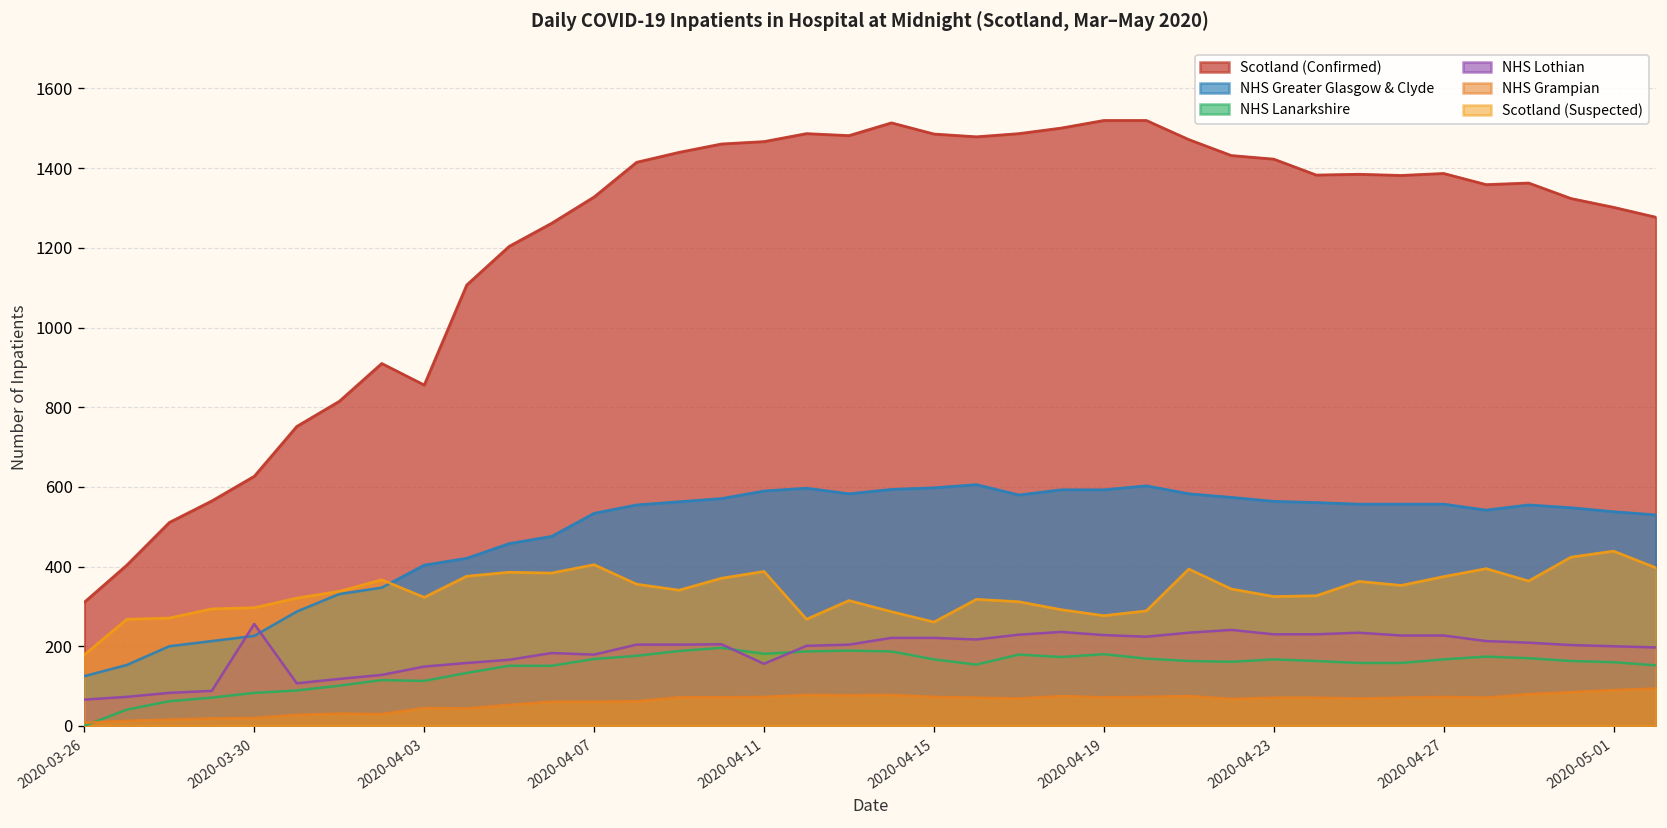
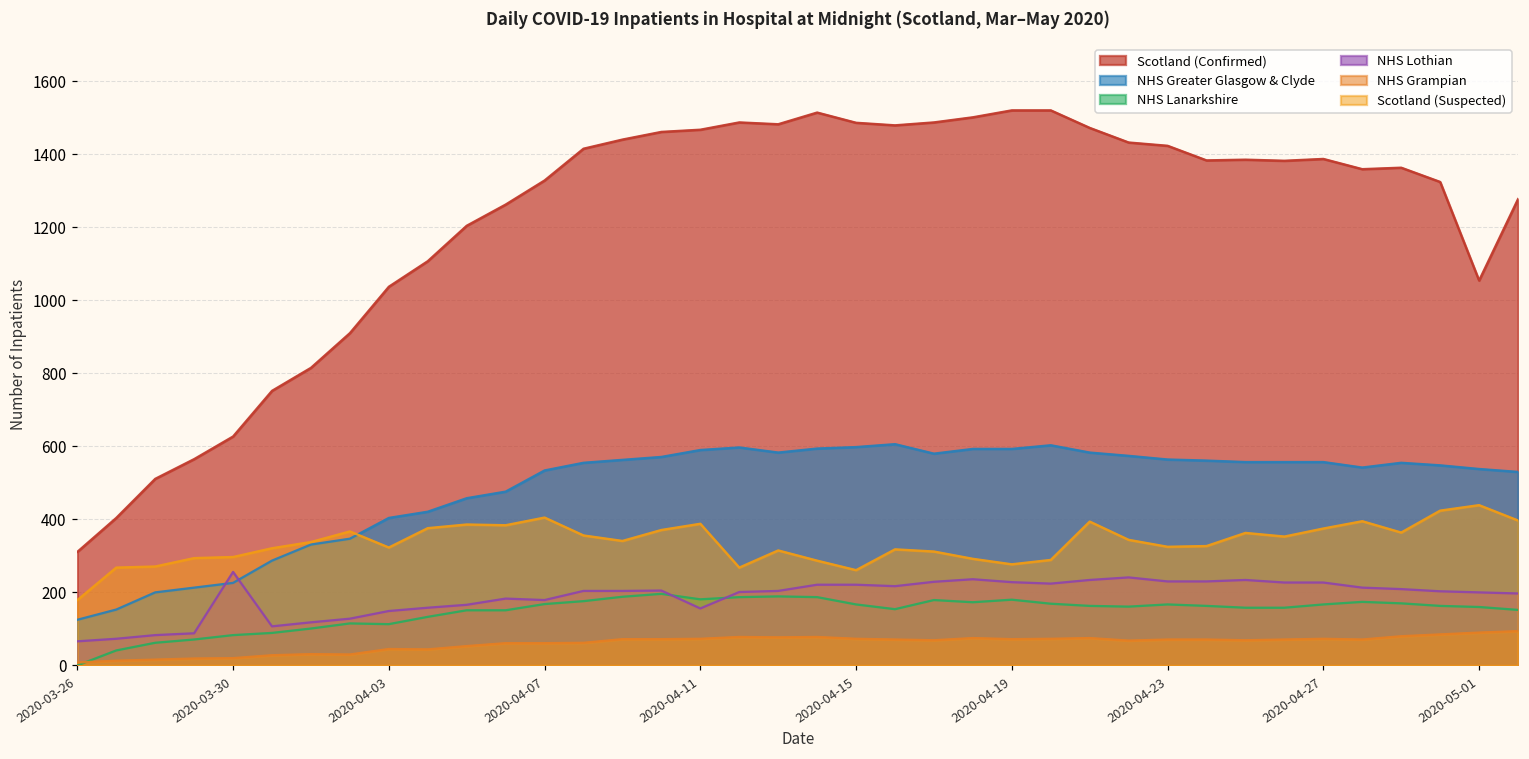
  {
    "Scotland (Confirmed)": {
      "2020-03-26": 310,
      "2020-03-30": 630,
-     "2020-04-03": 860,
+     "2020-04-03": 1040,
      "2020-04-07": 1330,
      "2020-04-11": 1470,
      "2020-04-15": 1490,
      "2020-04-19": 1520,
      "2020-04-23": 1420,
      "2020-04-27": 1390,
-     "2020-05-01": 1300
+     "2020-05-01": 1050
    },
    "NHS Greater Glasgow & Clyde": {
      "2020-03-26": 130,
      "2020-03-30": 230,
      "2020-04-03": 400,
      "2020-04-07": 530,
      "2020-04-11": 590,
      "2020-04-15": 600,
      "2020-04-19": 590,
      "2020-04-23": 560,
      "2020-04-27": 560,
      "2020-05-01": 540
    },
    "NHS Lanarkshire": {
      "2020-03-26": 0,
      "2020-03-30": 80,
      "2020-04-03": 110,
      "2020-04-07": 170,
      "2020-04-11": 180,
      "2020-04-15": 170,
      "2020-04-19": 180,
      "2020-04-23": 170,
      "2020-04-27": 170,
      "2020-05-01": 160
    },
    "NHS Lothian": {
      "2020-03-26": 70,
      "2020-03-30": 260,
      "2020-04-03": 150,
      "2020-04-07": 180,
      "2020-04-11": 160,
      "2020-04-15": 220,
      "2020-04-19": 230,
      "2020-04-23": 230,
      "2020-04-27": 230,
      "2020-05-01": 200
    }
  }
